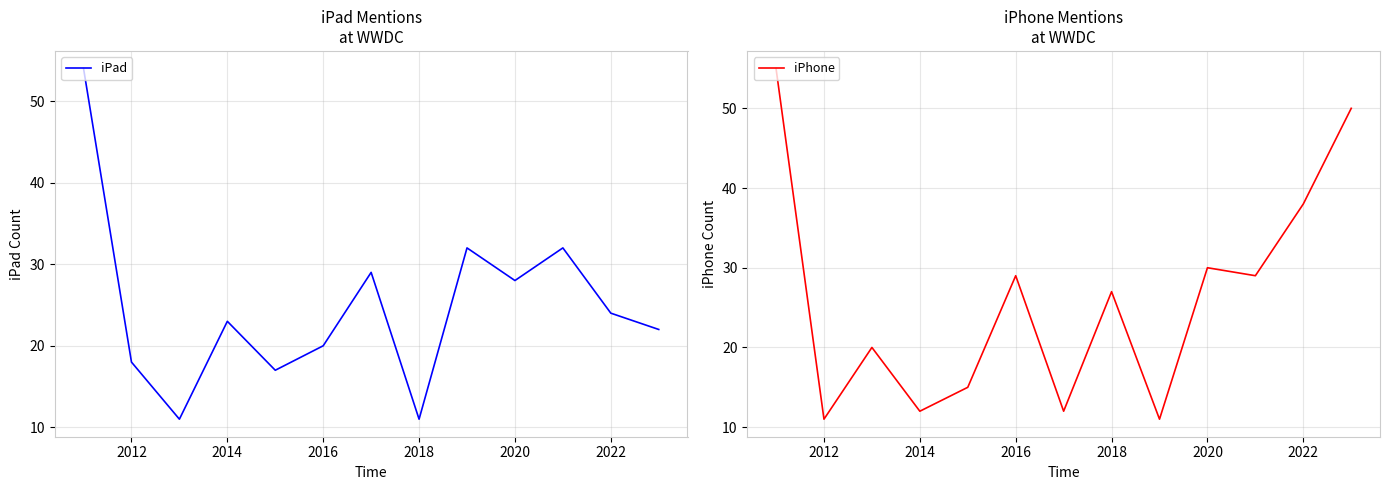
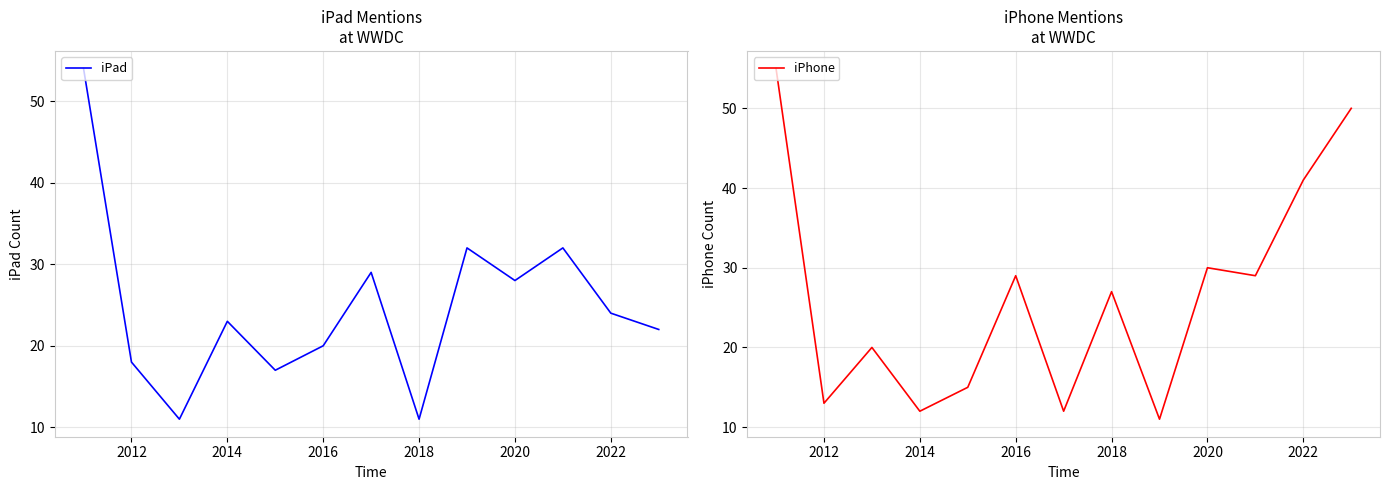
  {
    "iPad Mentions at WWDC": {
      "2012": 18,
      "2014": 23,
      "2016": 20,
      "2018": 11,
      "2020": 28,
      "2022": 24
    },
    "iPhone Mentions at WWDC": {
-     "2012": 11,
+     "2012": 13,
      "2014": 12,
      "2016": 29,
      "2018": 27,
      "2020": 30,
-     "2022": 38
+     "2022": 41
    }
  }
